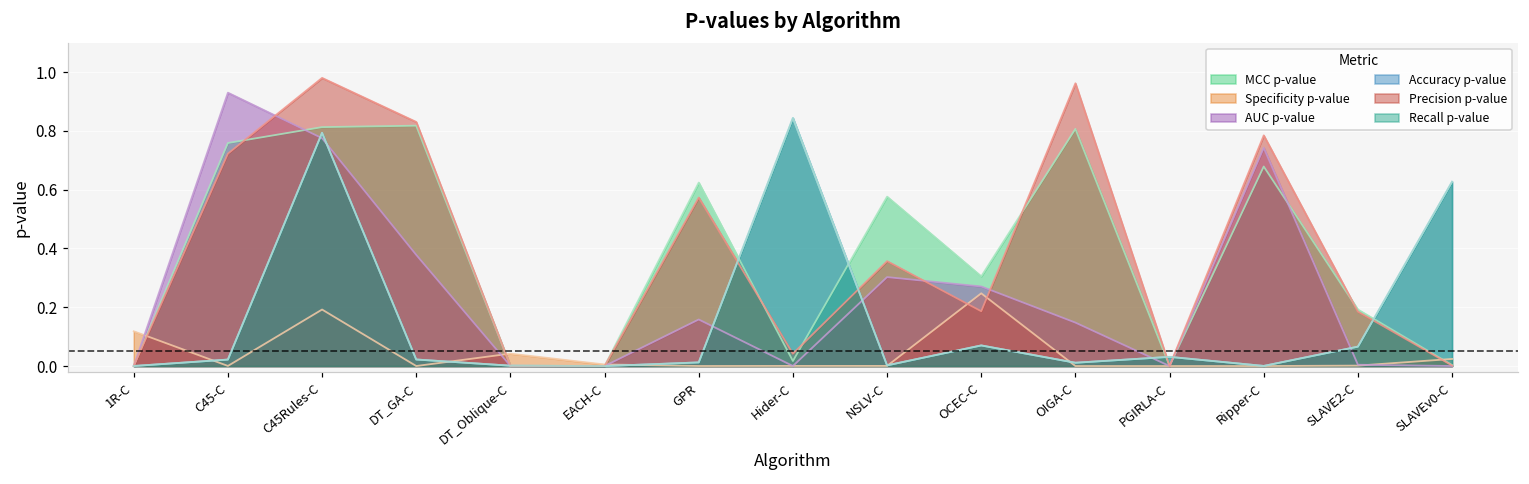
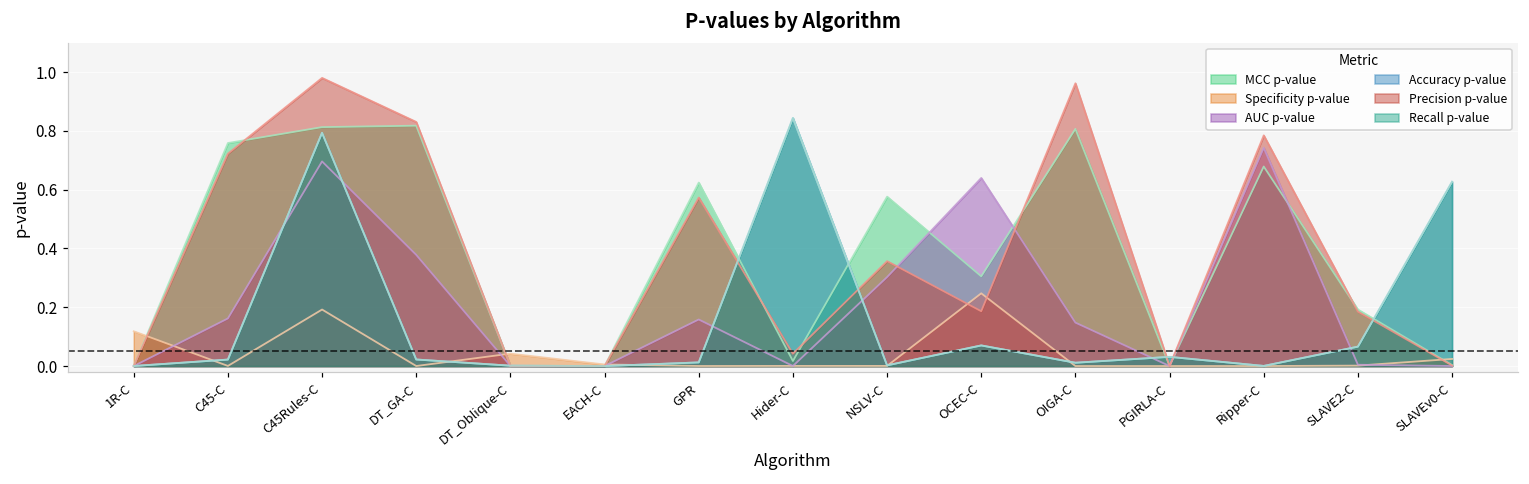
  {
    "AUC p-value": {
-     "C45-C": 0.93,
-     "C45Rules-C": 0.78,
+     "C45-C": 0.16,
+     "C45Rules-C": 0.70,
      "DT_GA-C": 0.38,
      "GPR": 0.16,
      "NSLV-C": 0.30,
-     "OCEC-C": 0.27,
+     "OCEC-C": 0.64,
      "OIGA-C": 0.15,
      "Ripper-C": 0.74
    }
  }
